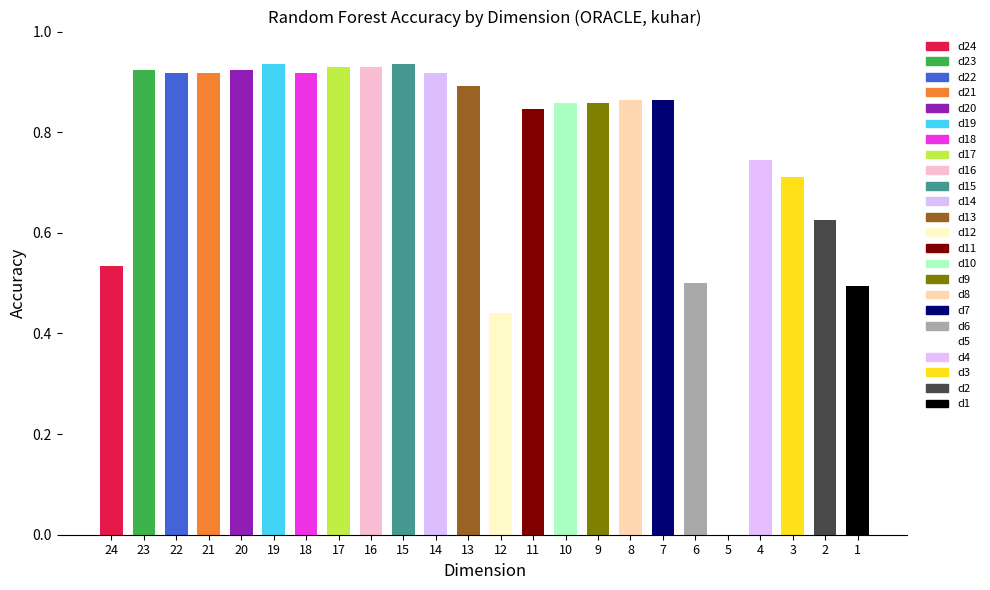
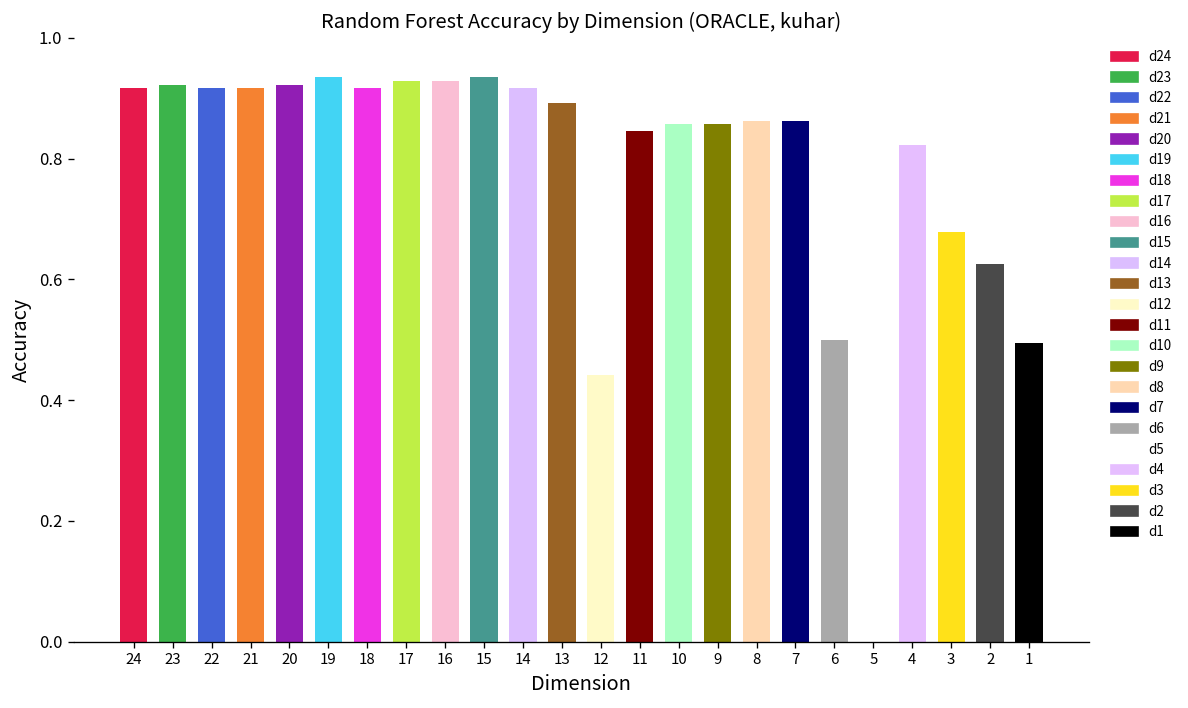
  {
-   "24": 0.53,
+   "24": 0.92,
    "23": 0.92,
    "22": 0.92,
    "21": 0.92,
    "20": 0.92,
    "19": 0.93,
    "18": 0.92,
    "17": 0.93,
    "16": 0.93,
    "15": 0.93,
    "14": 0.92,
    "13": 0.89,
    "12": 0.44,
    "11": 0.85,
    "10": 0.86,
    "9": 0.86,
    "8": 0.86,
    "7": 0.86,
    "6": 0.50,
    "5": 0.77,
-   "4": 0.74,
-   "3": 0.71,
+   "4": 0.82,
+   "3": 0.68,
    "2": 0.63,
    "1": 0.49
  }
